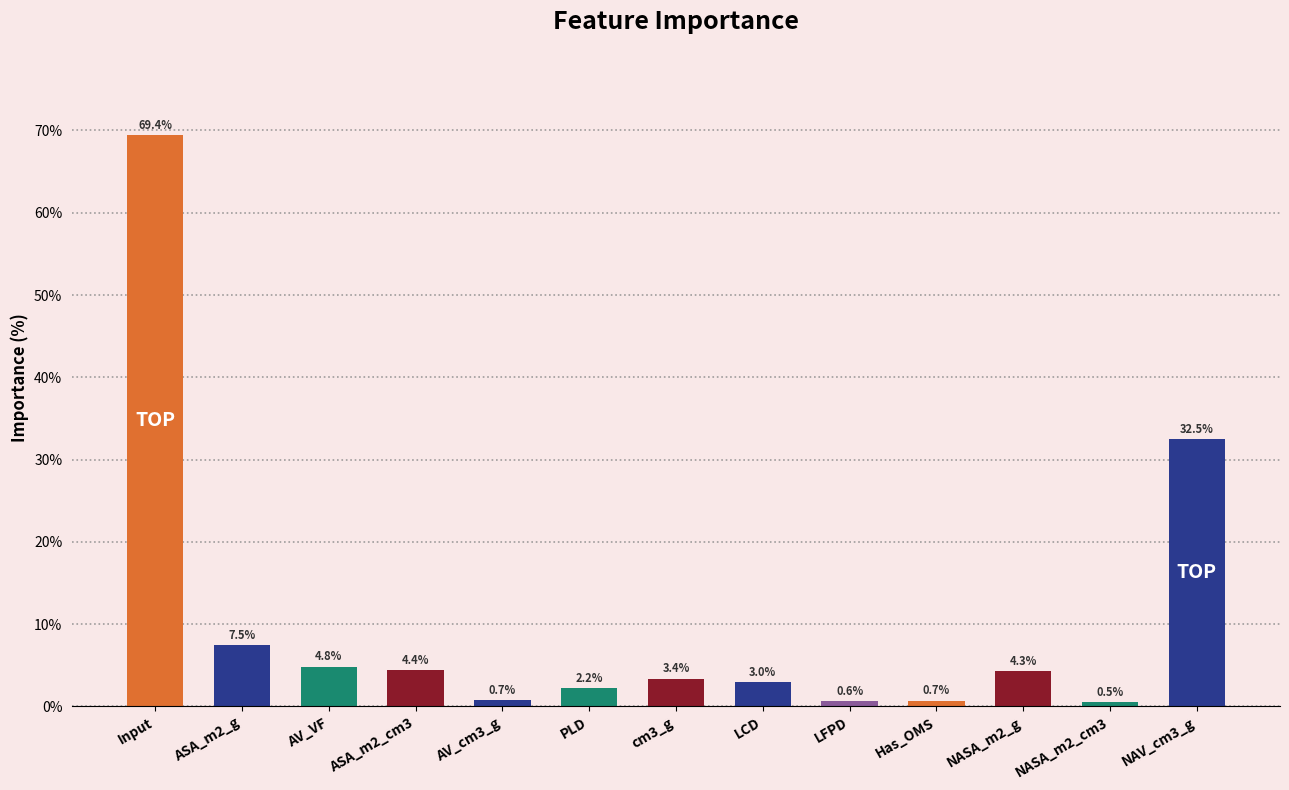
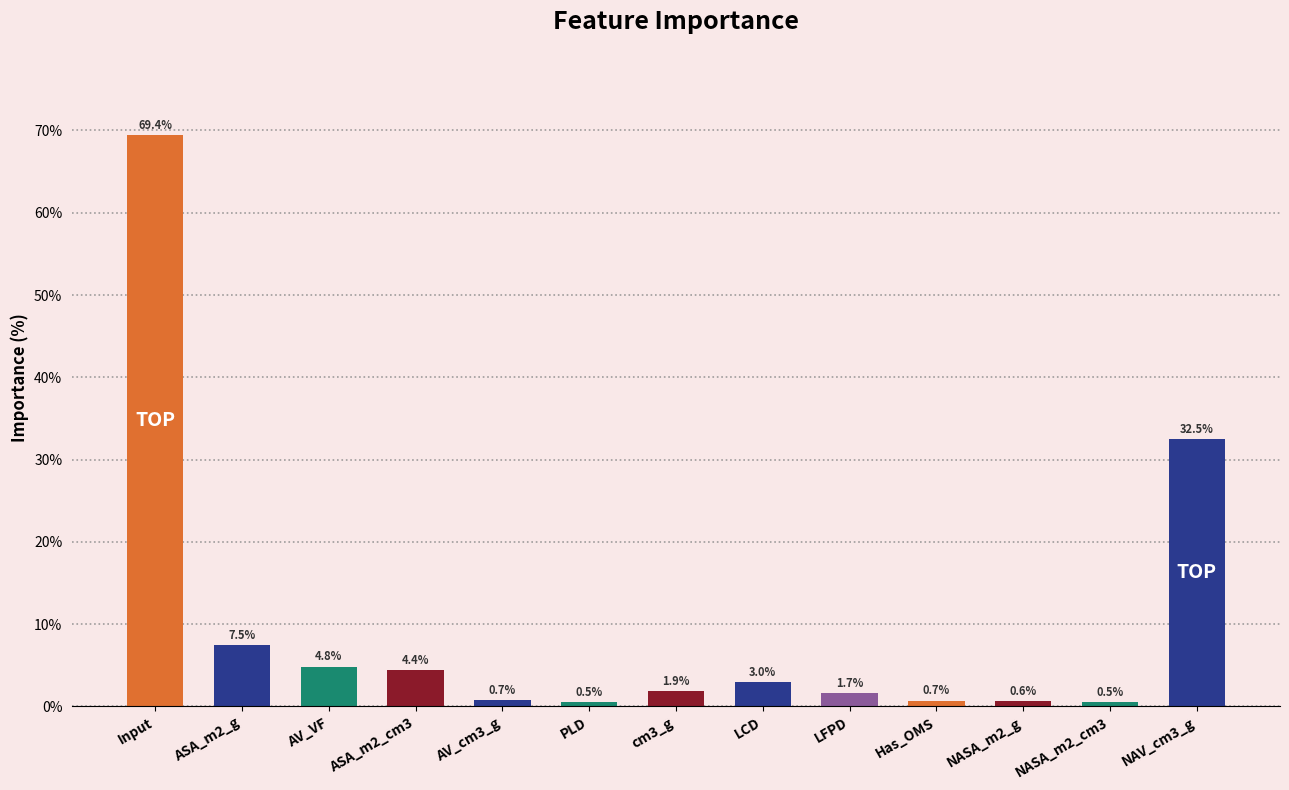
  {
    "Input": "69.4%",
    "ASA_m2_g": "7.5%",
    "AV_VF": "4.8%",
    "ASA_m2_cm3": "4.4%",
    "AV_cm3_g": "0.7%",
-   "PLD": "2.2%",
-   "cm3_g": "3.4%",
+   "PLD": "0.5%",
+   "cm3_g": "1.9%",
    "LCD": "3.0%",
-   "LFPD": "0.6%",
+   "LFPD": "1.7%",
    "Has_OMS": "0.7%",
-   "NASA_m2_g": "4.3%",
+   "NASA_m2_g": "0.6%",
    "NASA_m2_cm3": "0.5%",
    "NAV_cm3_g": "32.5%"
  }
